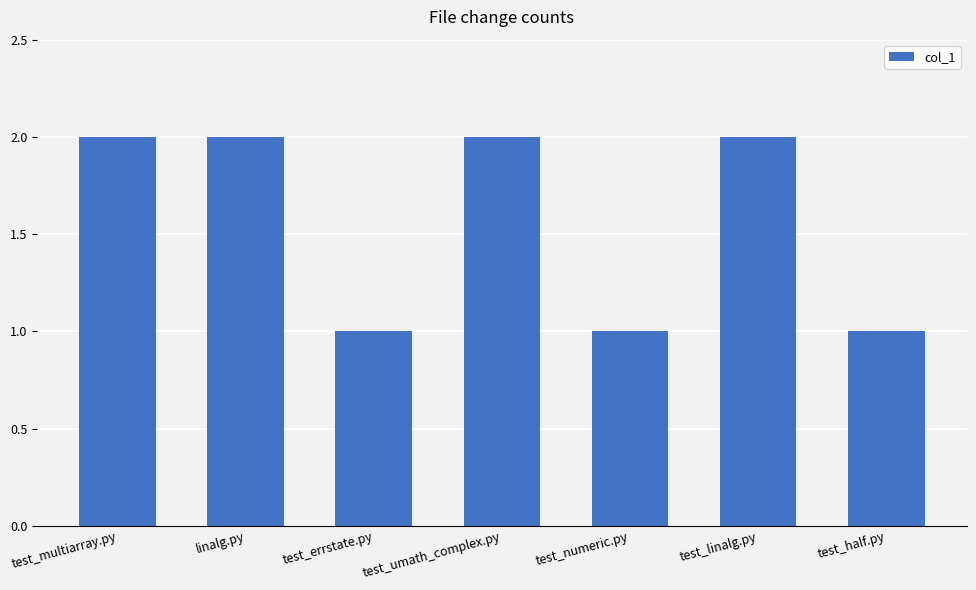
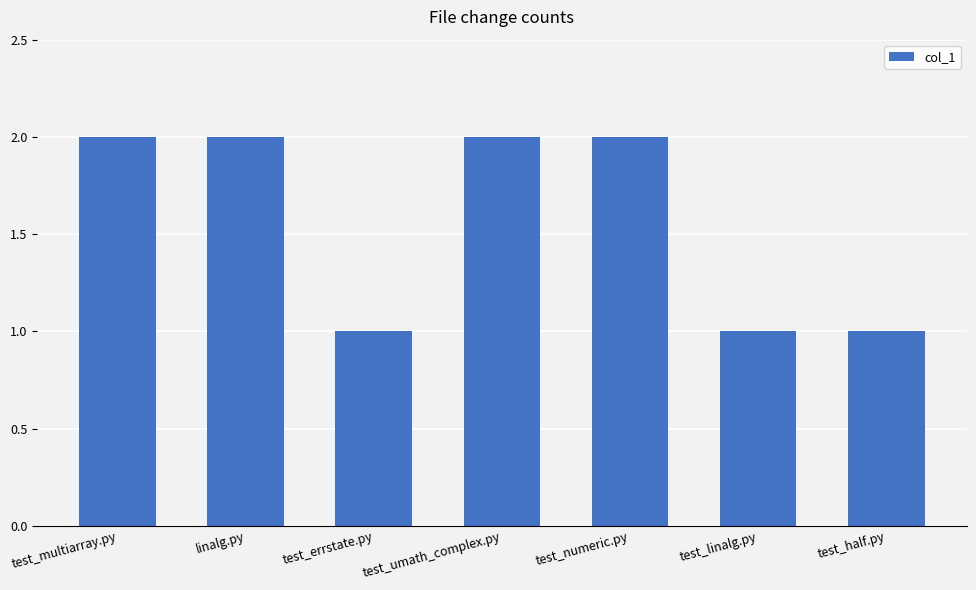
  {
    "test_multiarray.py": 2,
    "linalg.py": 2,
    "test_errstate.py": 1,
    "test_umath_complex.py": 2,
-   "test_numeric.py": 1,
-   "test_linalg.py": 2,
+   "test_numeric.py": 2,
+   "test_linalg.py": 1,
    "test_half.py": 1
  }
